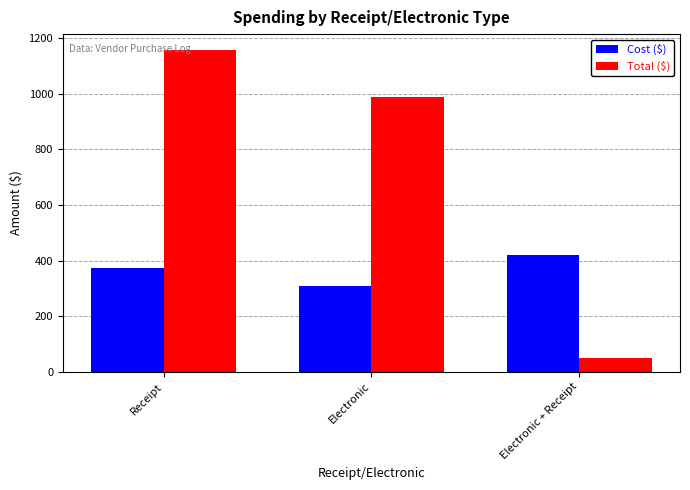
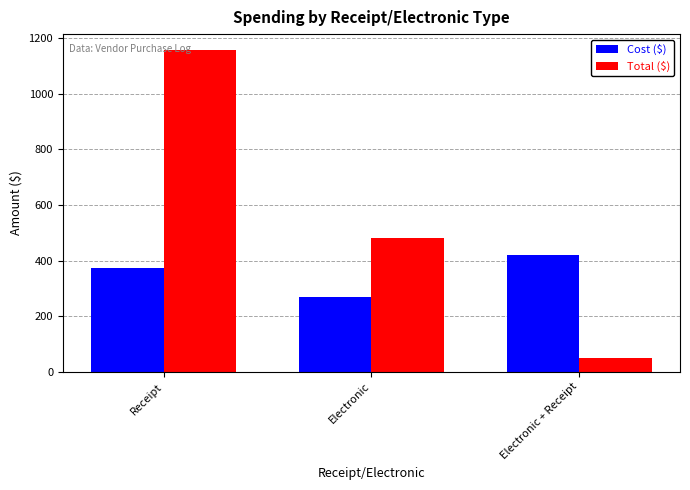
  {
    "Cost ($)": {
      "Receipt": 370,
-     "Electronic": 310,
+     "Electronic": 270,
      "Electronic + Receipt": 420
    },
    "Total ($)": {
      "Receipt": 1160,
-     "Electronic": 990,
+     "Electronic": 480,
      "Electronic + Receipt": 50
    }
  }
